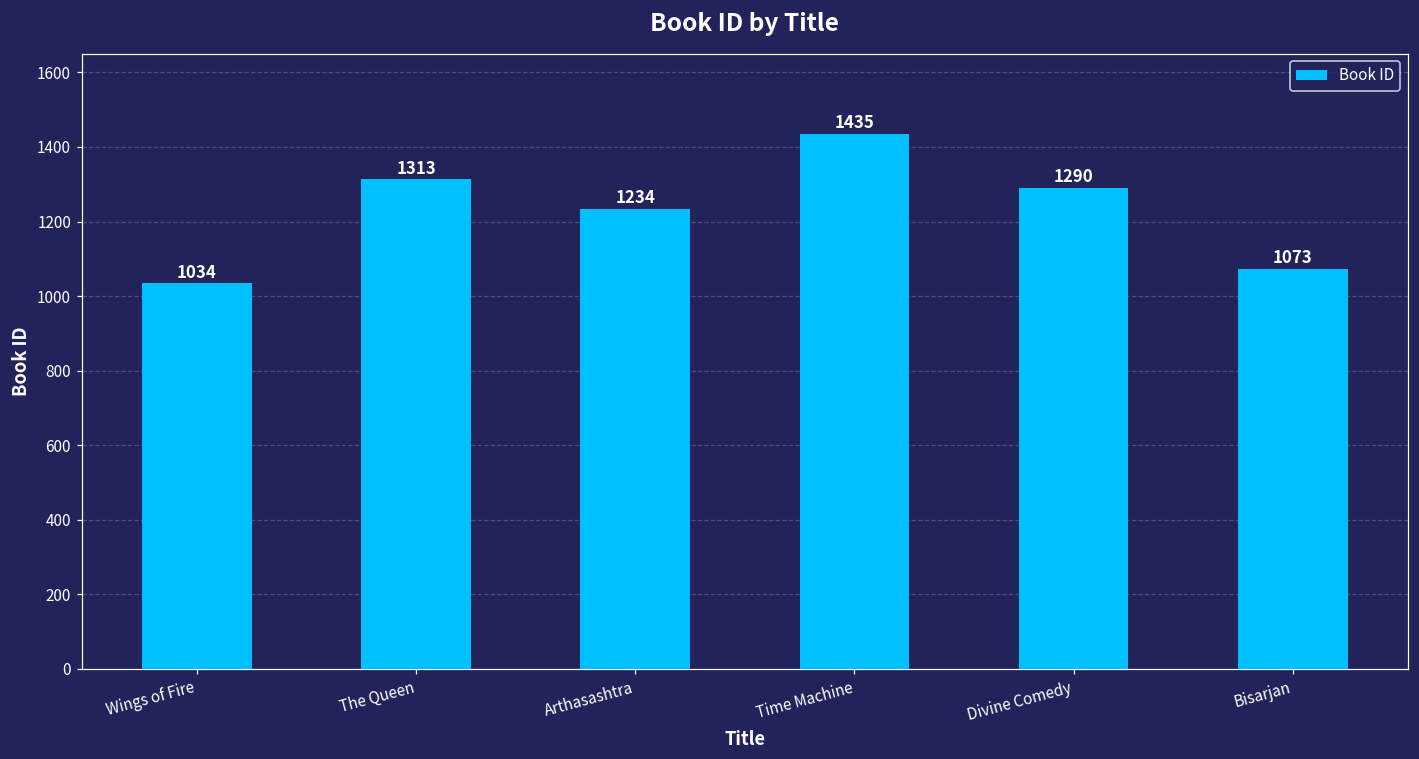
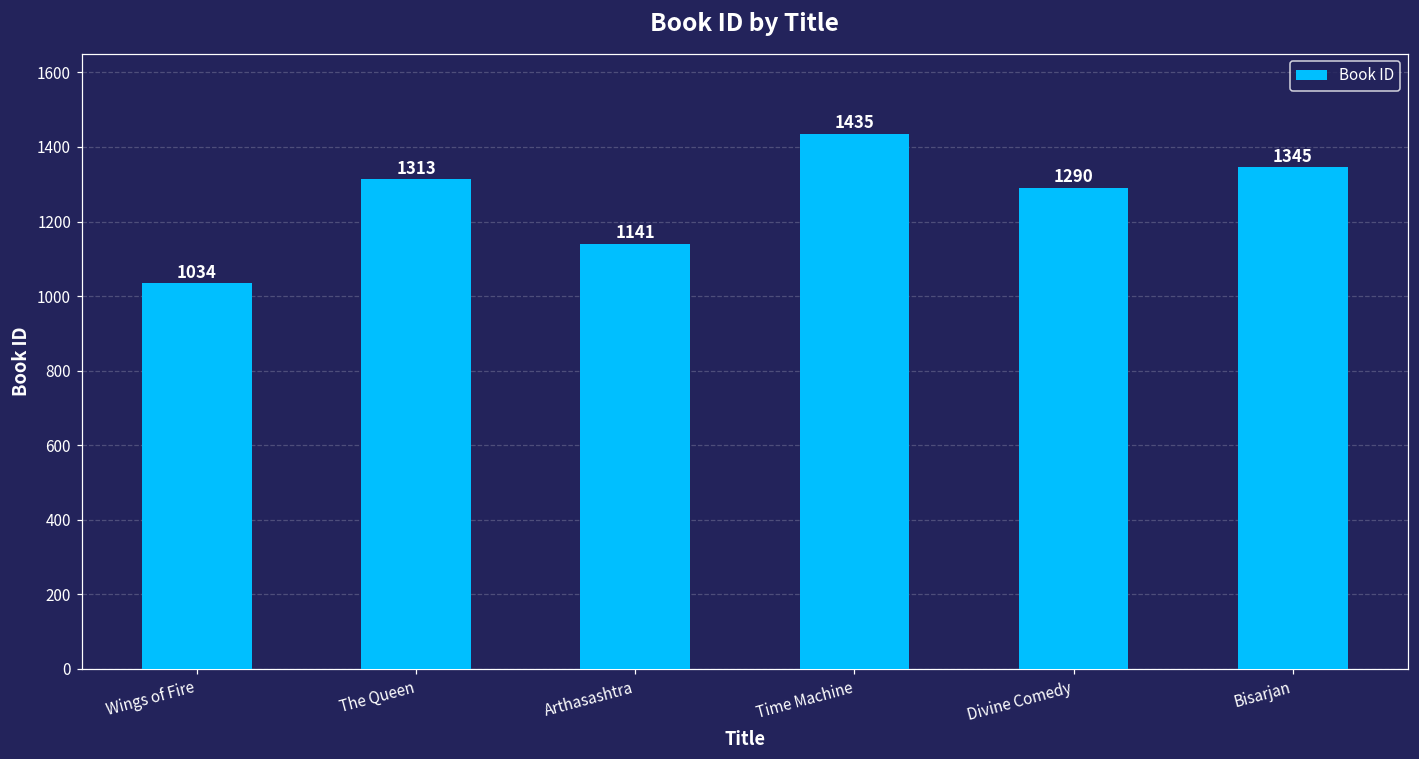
  {
    "Wings of Fire": 1034,
    "The Queen": 1313,
-   "Arthasashtra": 1234,
+   "Arthasashtra": 1141,
    "Time Machine": 1435,
    "Divine Comedy": 1290,
-   "Bisarjan": 1073
+   "Bisarjan": 1345
  }
